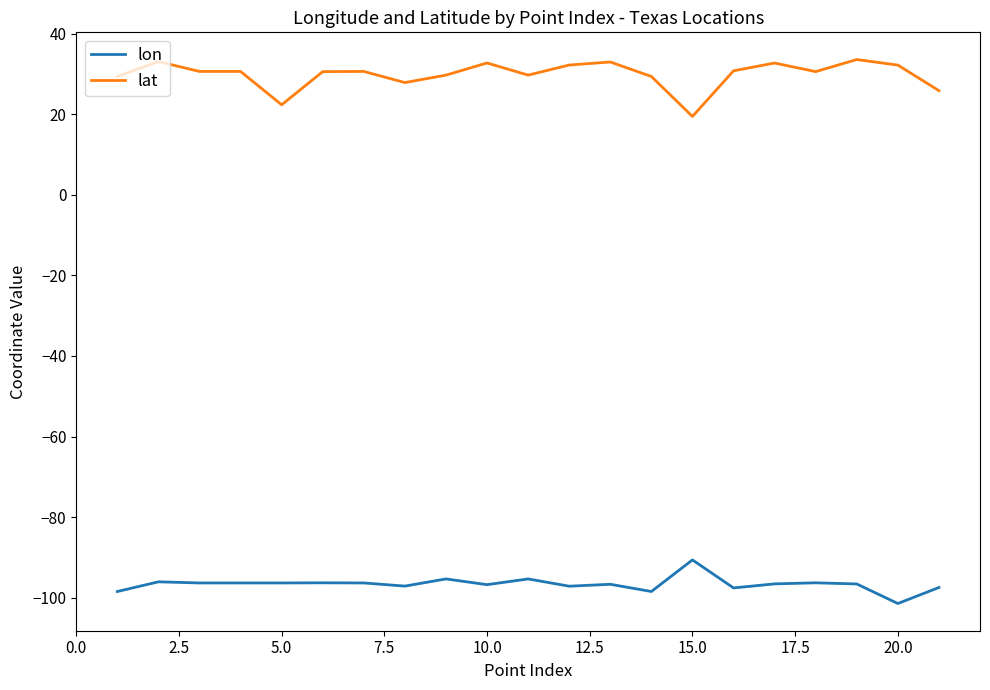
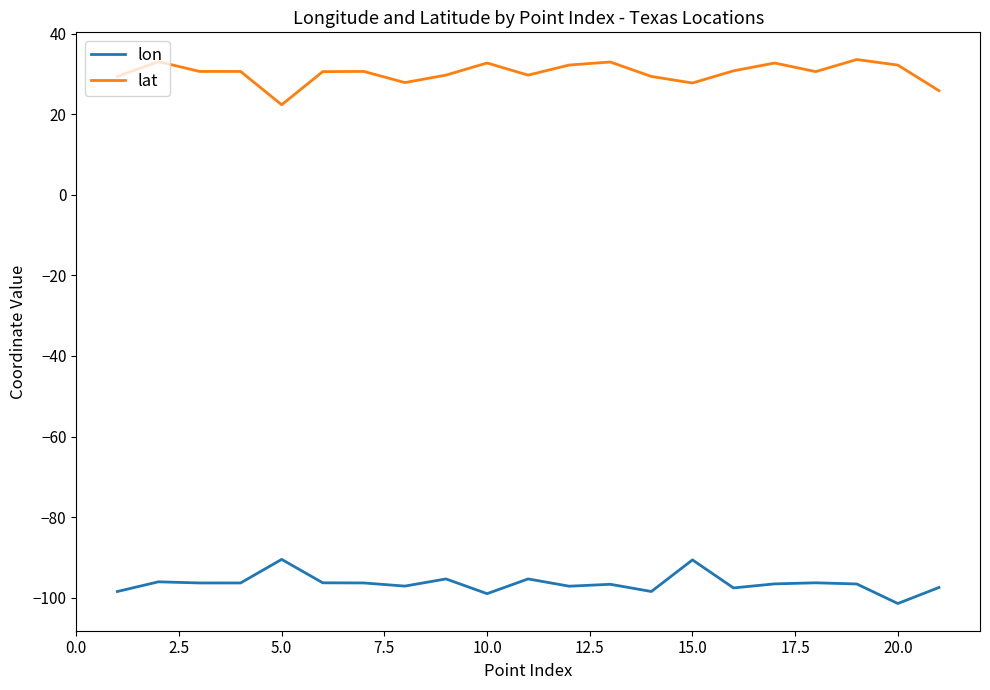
  {
    "lon": {
-     "5.0": -96,
-     "10.0": -97,
+     "5.0": -91,
+     "10.0": -99,
      "15.0": -91,
      "20.0": -101
    },
    "lat": {
      "5.0": 22,
      "10.0": 33,
-     "15.0": 19,
+     "15.0": 28,
      "20.0": 32
    }
  }
